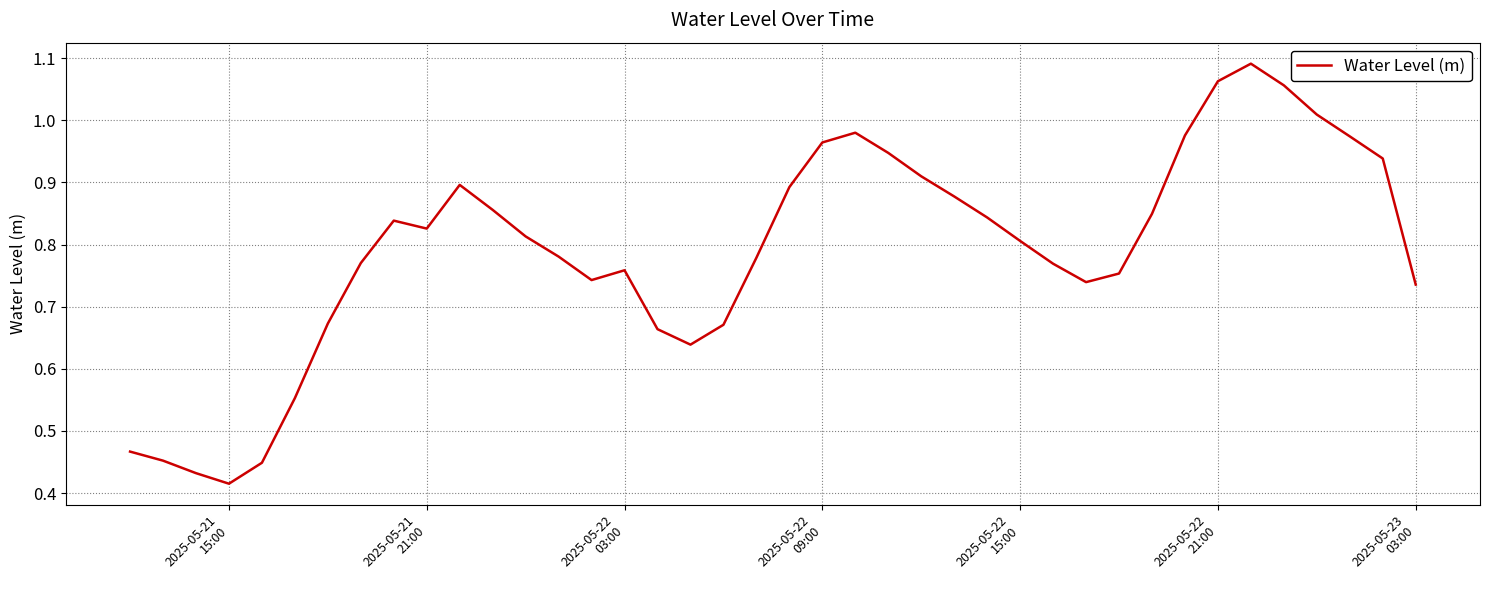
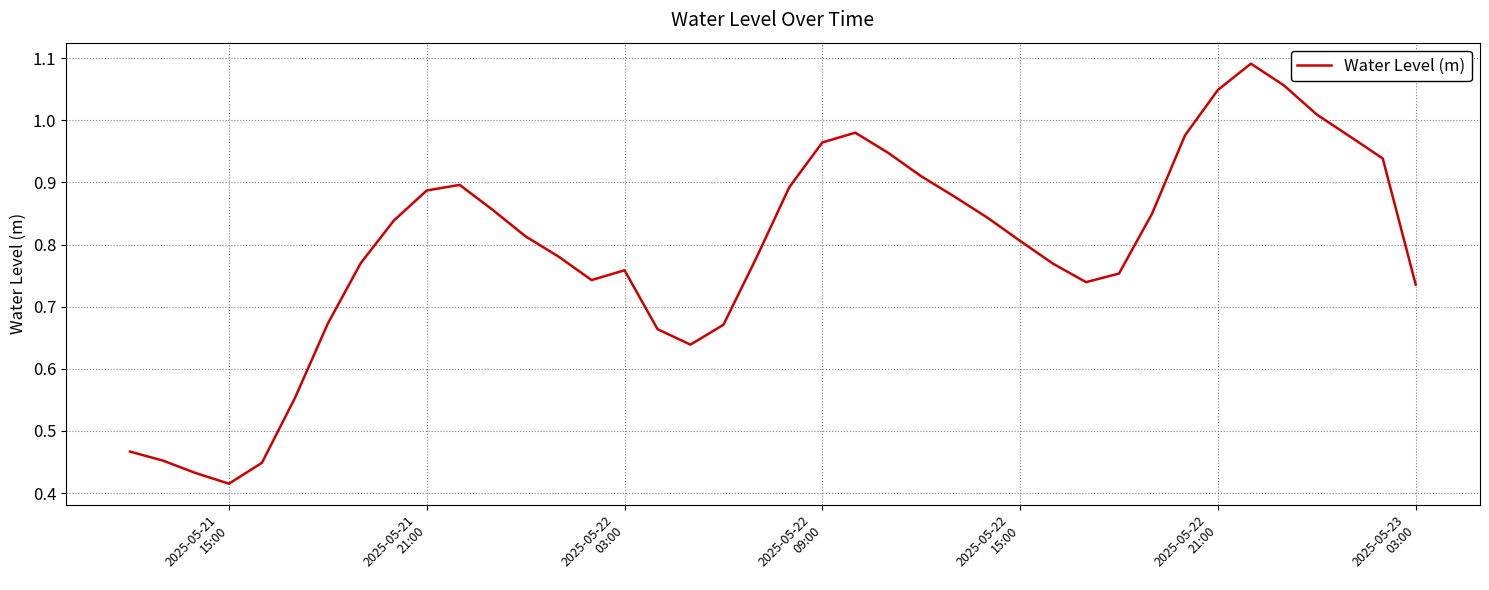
  {
    "2025-05-21 15:00": 0.42,
-   "2025-05-21 21:00": 0.83,
+   "2025-05-21 21:00": 0.89,
    "2025-05-22 03:00": 0.76,
    "2025-05-22 09:00": 0.96,
    "2025-05-22 15:00": 0.81,
-   "2025-05-22 21:00": 1.06,
+   "2025-05-22 21:00": 1.05,
    "2025-05-23 03:00": 0.74
  }
